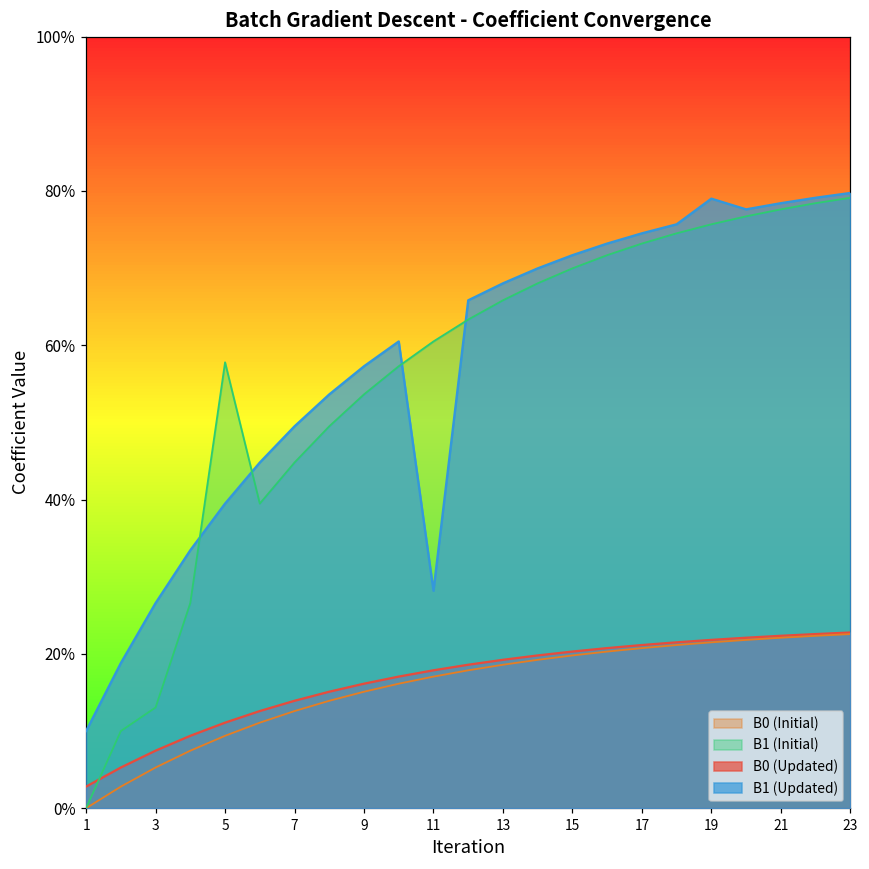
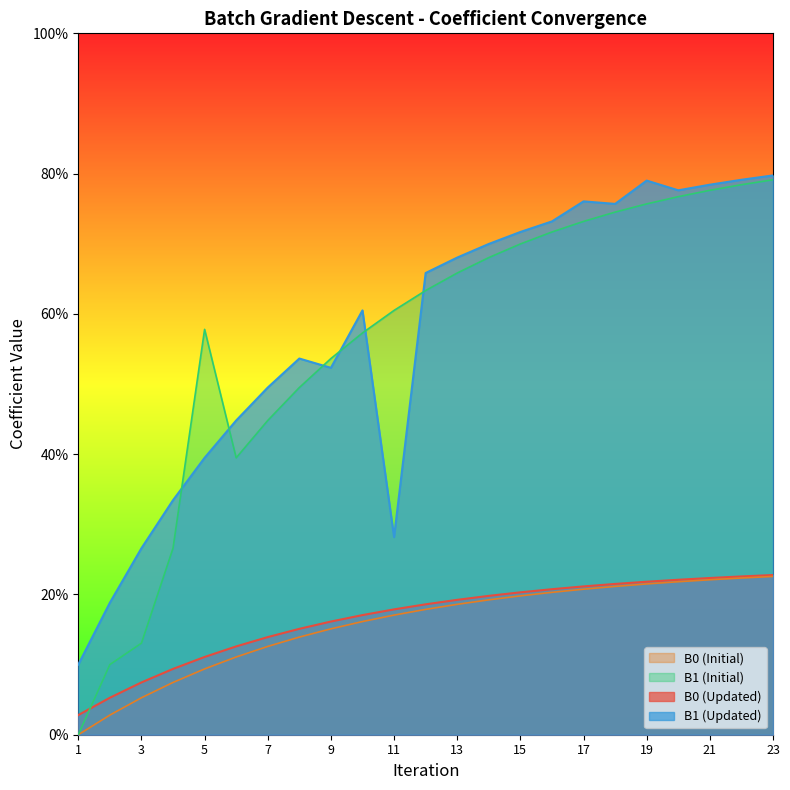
  {
    "B1 (Initial)": {
      "3": "13%",
      "5": "58%",
      "7": "45%",
      "9": "54%",
      "11": "60%",
      "13": "66%",
      "15": "70%",
      "17": "73%",
      "19": "76%",
      "21": "78%",
      "23": "79%"
    },
    "B1 (Updated)": {
      "1": "10%",
      "3": "27%",
      "5": "39%",
      "7": "49%",
-     "9": "57%",
+     "9": "52%",
      "11": "28%",
      "13": "68%",
      "15": "72%",
-     "17": "75%",
+     "17": "76%",
      "19": "79%",
      "21": "78%",
      "23": "80%"
    }
  }
